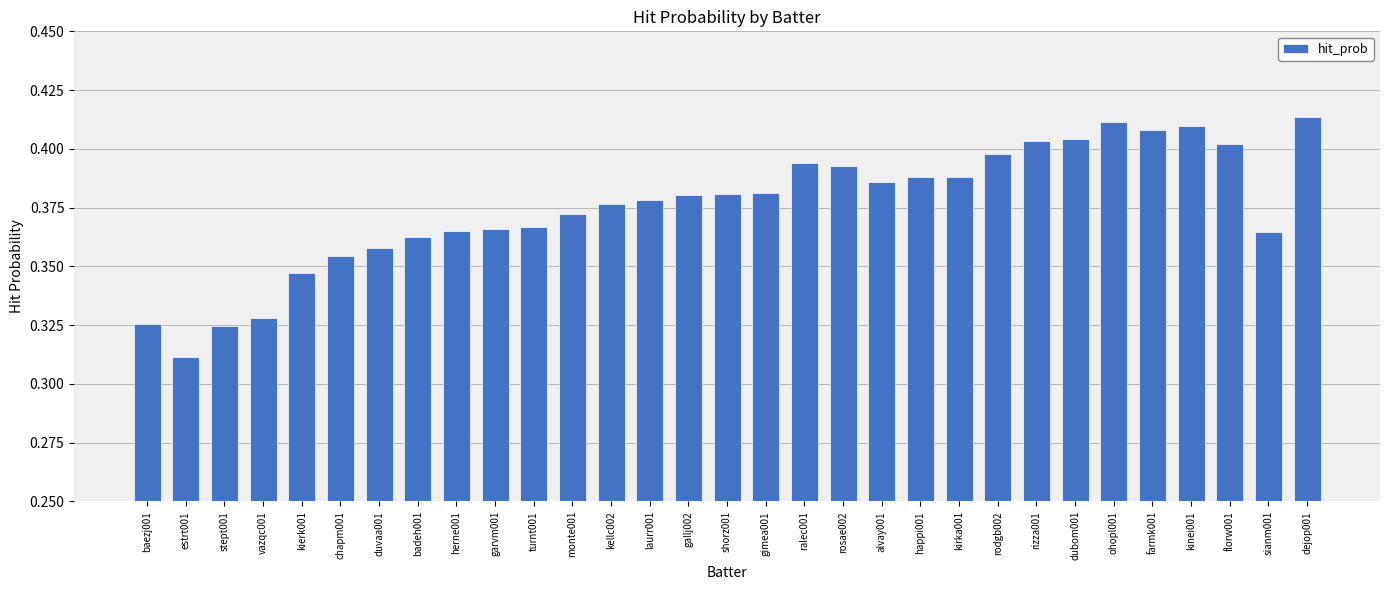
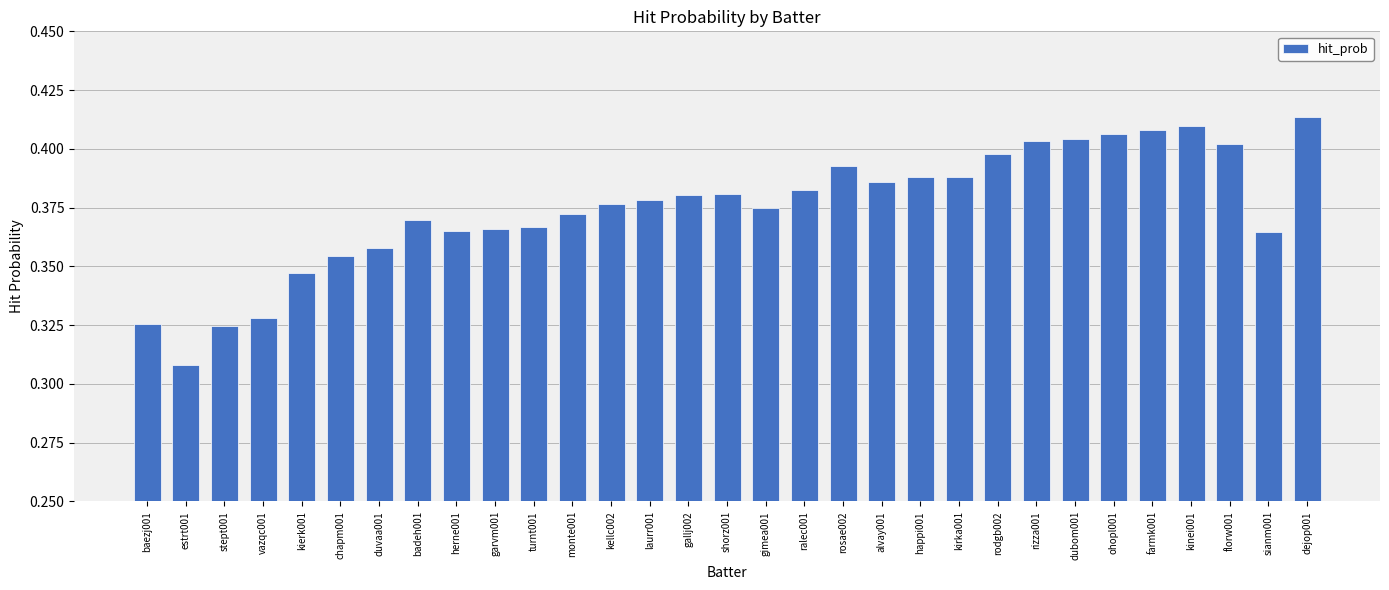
  {
    "baezj001": 0.325,
-   "estrt001": 0.312,
+   "estrt001": 0.308,
    "stept001": 0.325,
    "vazqc001": 0.328,
    "kierk001": 0.347,
    "chapm001": 0.354,
    "duvaa001": 0.358,
-   "badeh001": 0.363,
+   "badeh001": 0.370,
    "herne001": 0.365,
    "garvm001": 0.366,
    "turnt001": 0.367,
    "monte001": 0.372,
    "kellc002": 0.377,
    "laurr001": 0.378,
    "gallj002": 0.380,
    "shorz001": 0.381,
-   "gimea001": 0.381,
-   "ralec001": 0.394,
+   "gimea001": 0.375,
+   "ralec001": 0.383,
    "rosae002": 0.393,
    "alvay001": 0.386,
    "happi001": 0.388,
    "kirka001": 0.388,
    "rodgb002": 0.398,
    "rizza001": 0.403,
    "dubom001": 0.404,
-   "ohopl001": 0.411,
+   "ohopl001": 0.406,
    "farmk001": 0.408,
    "kinei001": 0.410,
    "florw001": 0.402,
    "sianm001": 0.365,
    "dejop001": 0.414
  }
